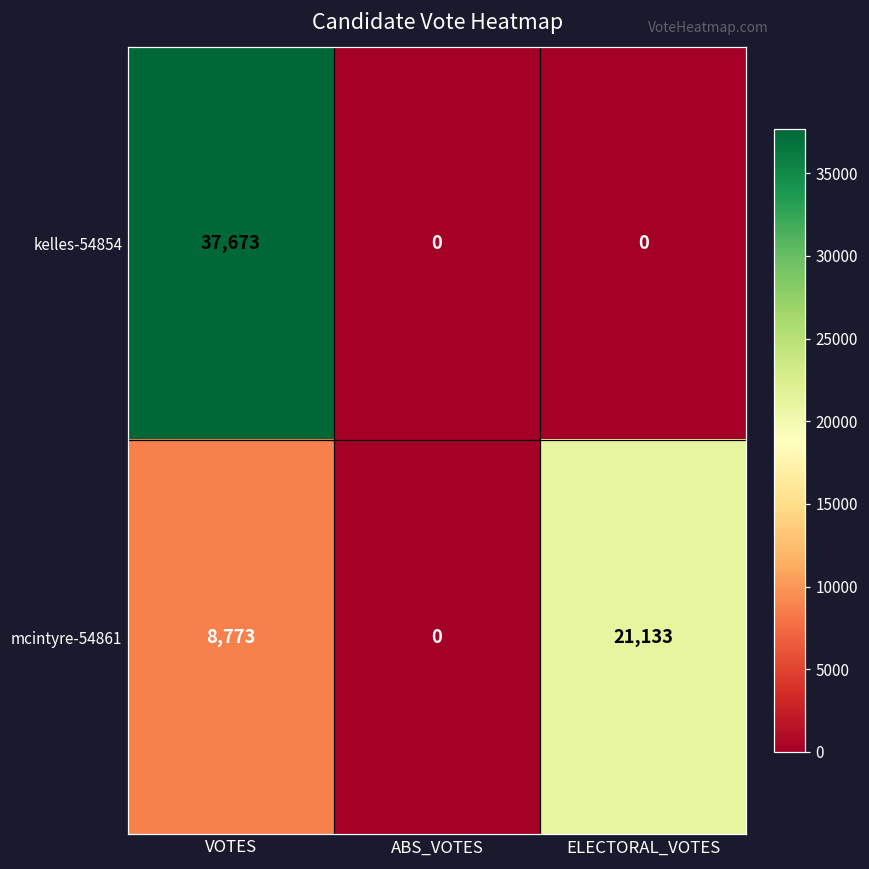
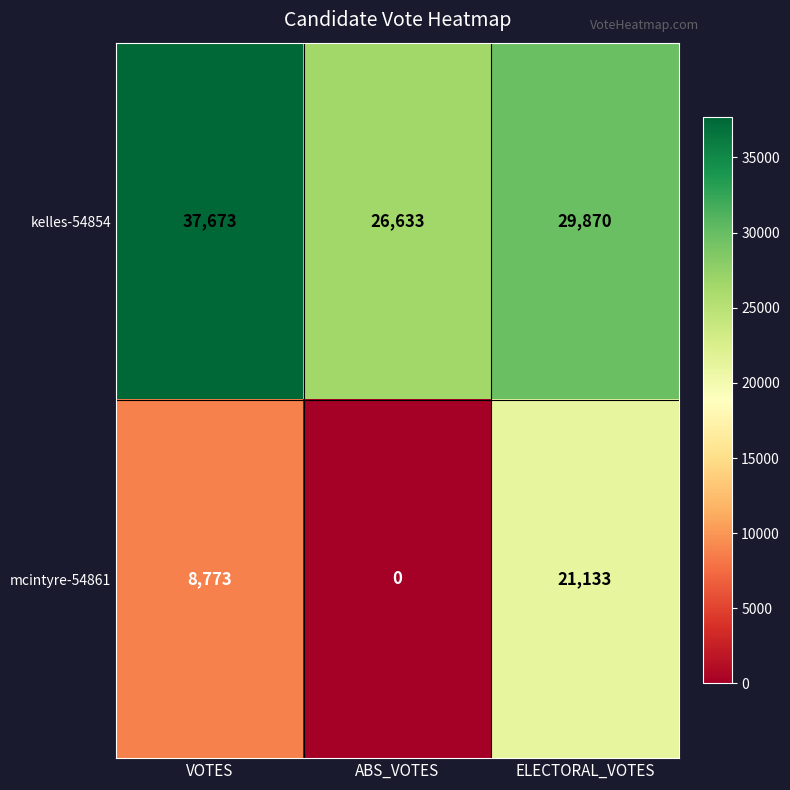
  {
    "kelles-54854": {
      "VOTES": "37,673",
-     "ABS_VOTES": "0",
-     "ELECTORAL_VOTES": "0"
+     "ABS_VOTES": "26,633",
+     "ELECTORAL_VOTES": "29,870"
    },
    "mcintyre-54861": {
      "VOTES": "8,773",
      "ABS_VOTES": "0",
      "ELECTORAL_VOTES": "21,133"
    }
  }
